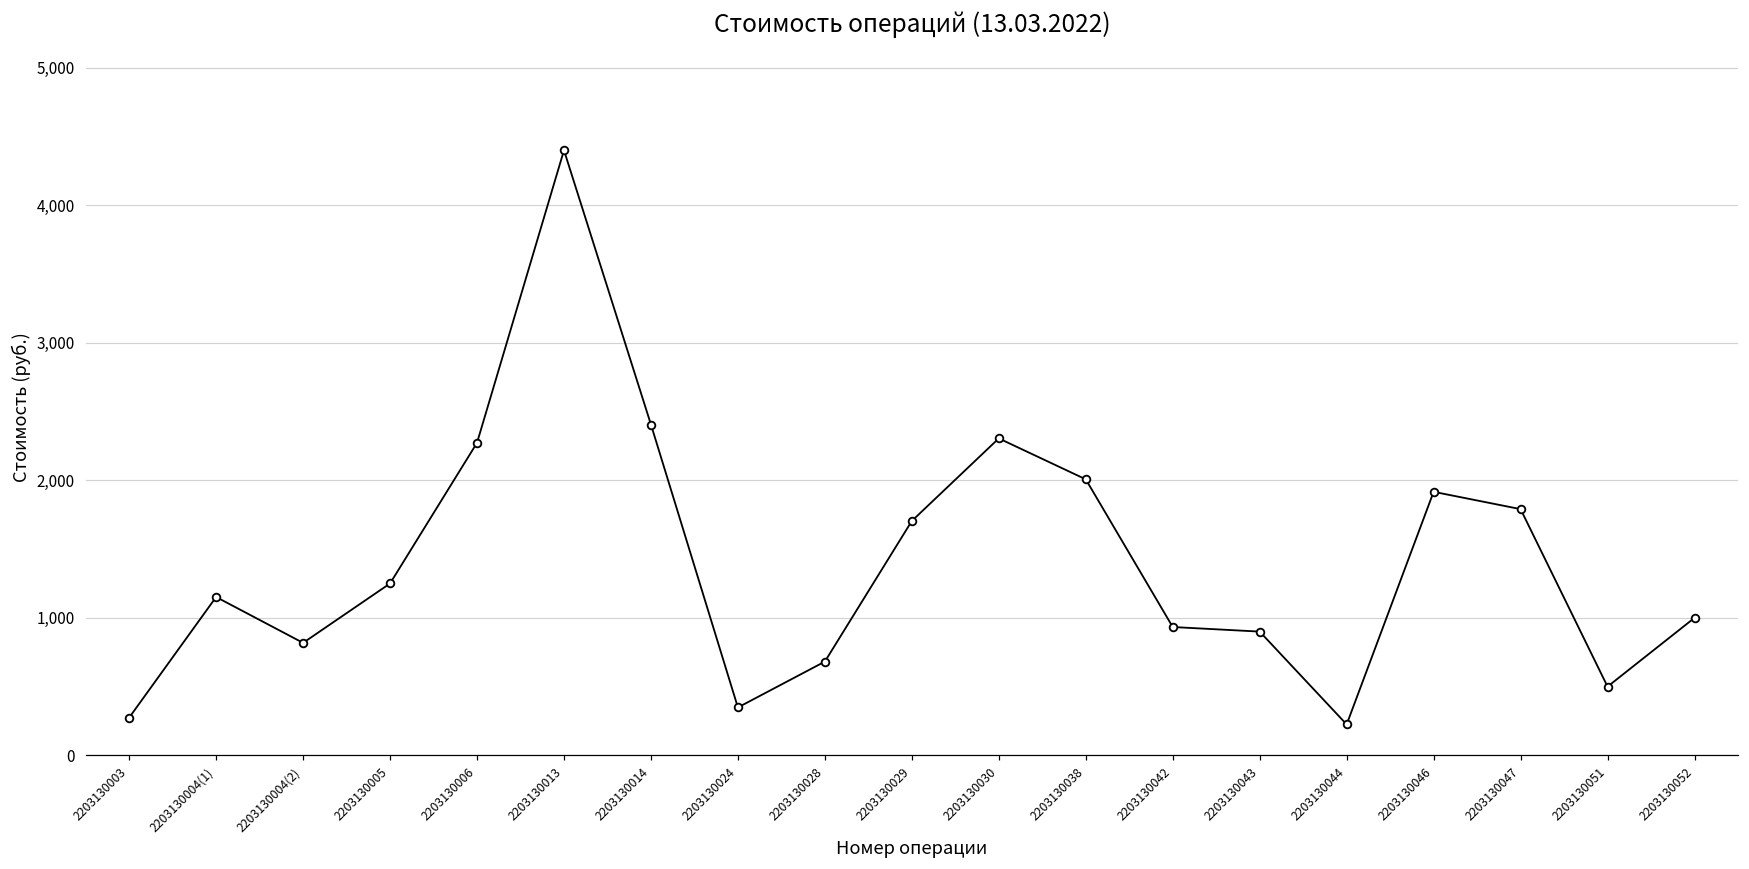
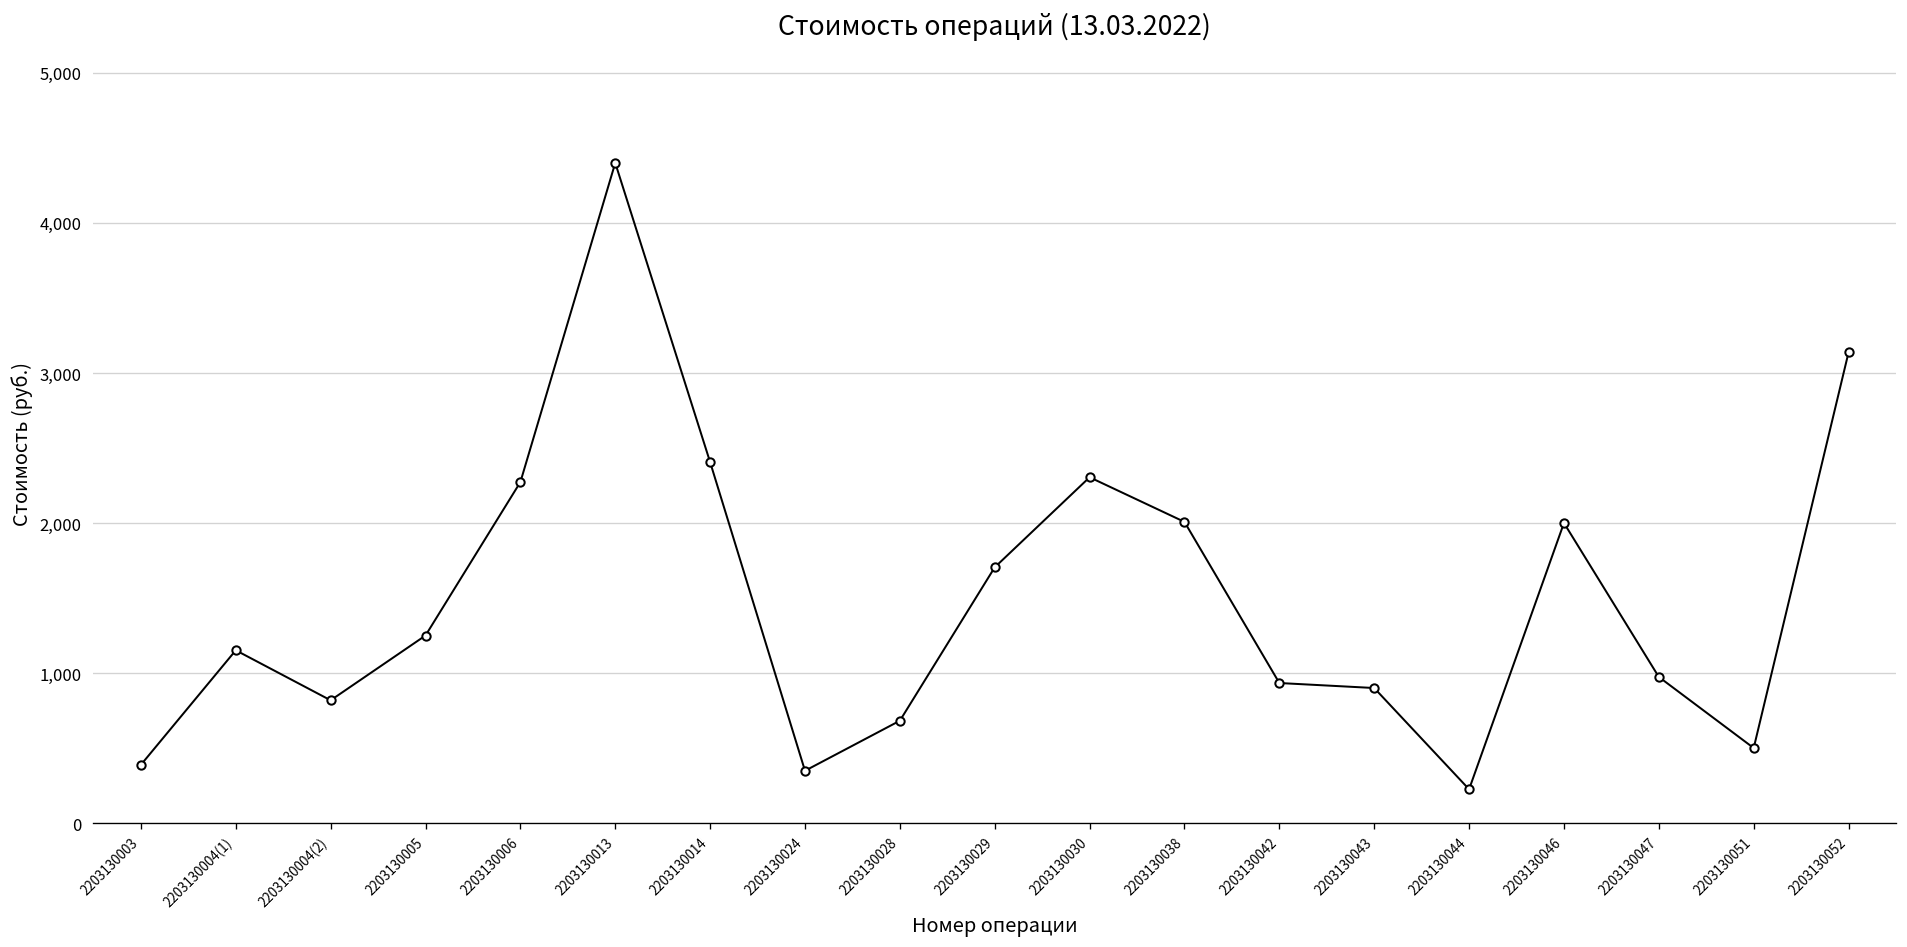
  {
-   "2203130003": "270",
+   "2203130003": "390",
    "2203130004(1)": "1,150",
    "2203130004(2)": "820",
    "2203130005": "1,250",
    "2203130006": "2,270",
    "2203130013": "4,400",
    "2203130014": "2,410",
    "2203130024": "350",
    "2203130028": "680",
    "2203130029": "1,700",
    "2203130030": "2,300",
    "2203130038": "2,010",
    "2203130042": "930",
    "2203130043": "900",
    "2203130044": "230",
-   "2203130046": "1,920",
-   "2203130047": "1,790",
+   "2203130046": "2,000",
+   "2203130047": "970",
    "2203130051": "500",
-   "2203130052": "1,000"
+   "2203130052": "3,140"
  }
